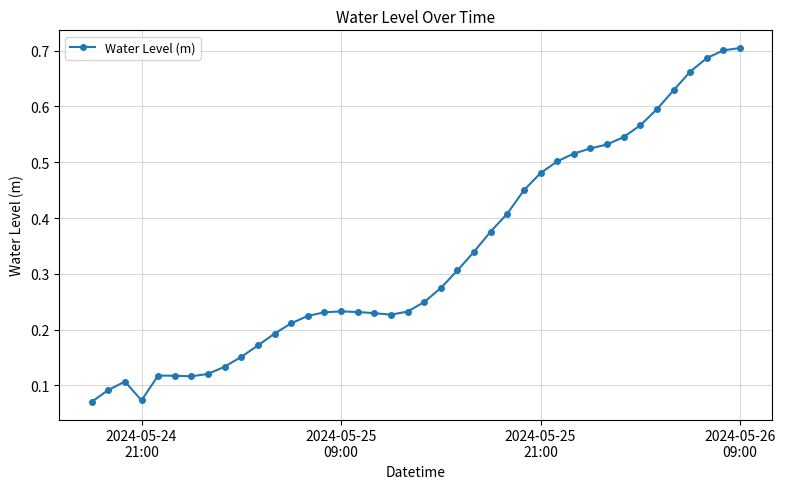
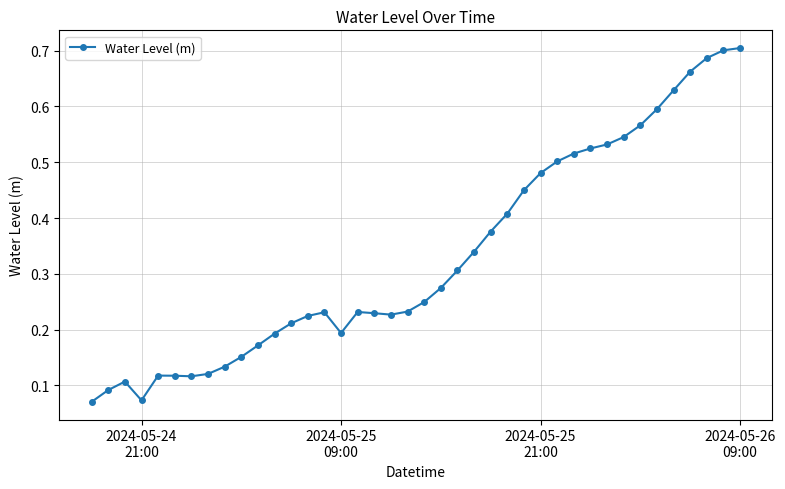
  {
    "2024-05-24 21:00": 0.07,
-   "2024-05-25 09:00": 0.23,
+   "2024-05-25 09:00": 0.19,
    "2024-05-25 21:00": 0.48,
    "2024-05-26 09:00": 0.70
  }
